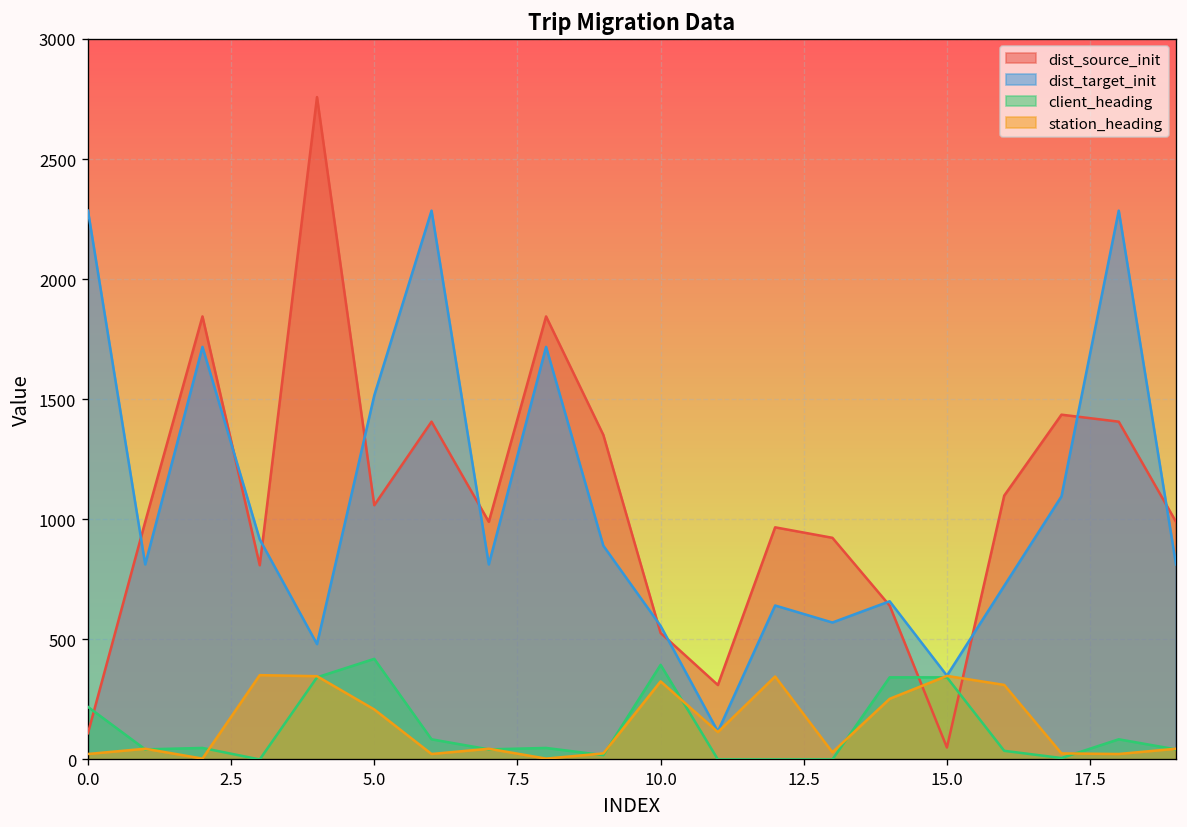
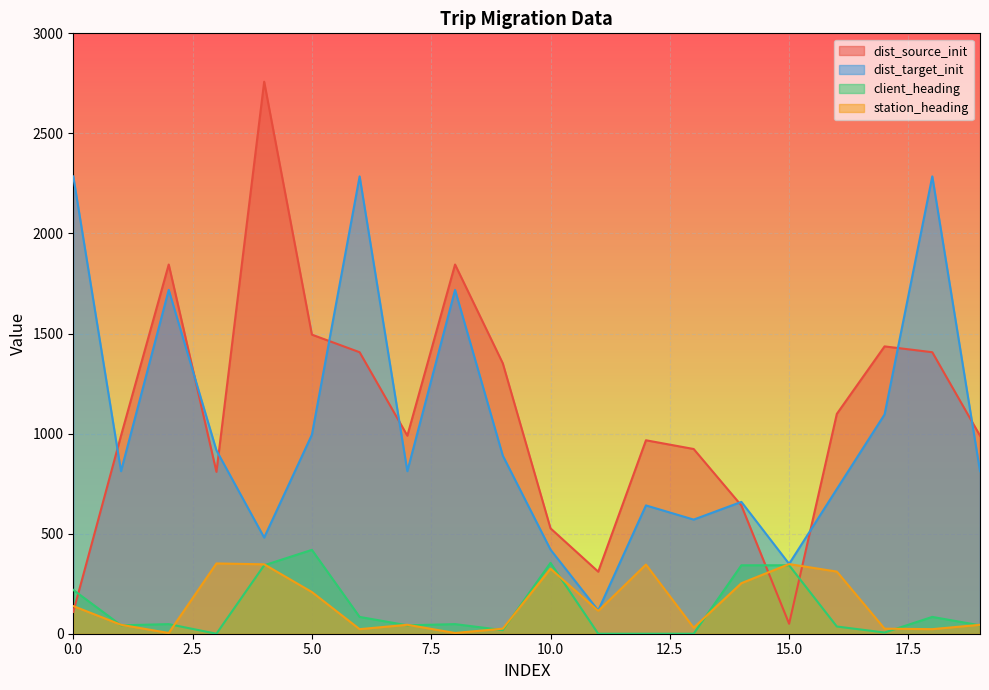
  {
    "dist_source_init": {
      "0.0": 110,
-     "5.0": 1060,
+     "5.0": 1490,
      "10.0": 530,
      "15.0": 50
    },
    "dist_target_init": {
      "0.0": 2290,
-     "5.0": 1520,
-     "10.0": 560
+     "5.0": 990,
+     "10.0": 420
    },
    "client_heading": {
      "0.0": 220,
      "5.0": 420,
-     "10.0": 390
+     "10.0": 350
    },
    "station_heading": {
-     "0.0": 20,
+     "0.0": 140,
      "5.0": 210,
      "10.0": 330
    }
  }
